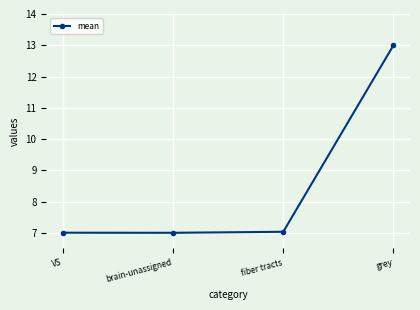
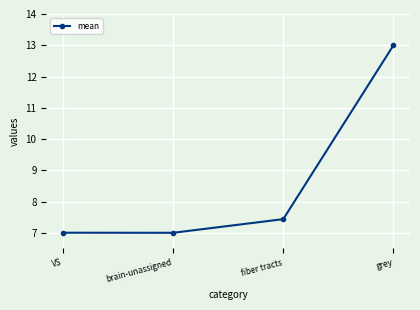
  {
    "VS": 7.0,
    "brain-unassigned": 7.0,
-   "fiber tracts": 7.0,
+   "fiber tracts": 7.4,
    "grey": 13.0
  }
